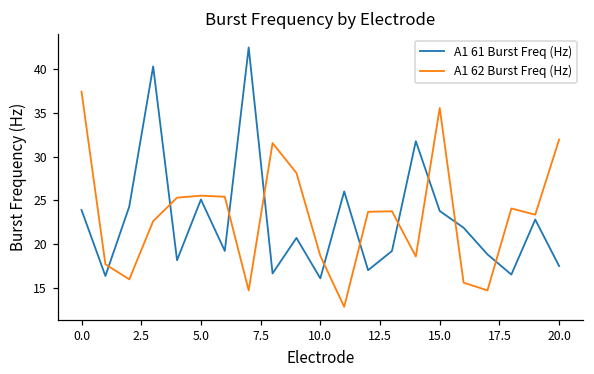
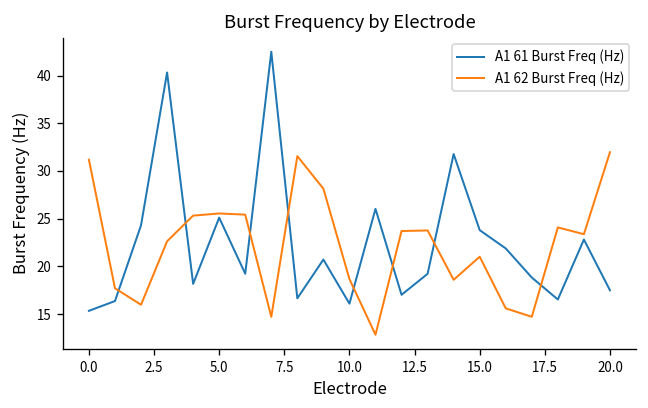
  {
    "A1 61 Burst Freq (Hz)": {
-     "0.0": 24,
+     "0.0": 15,
      "5.0": 25,
      "10.0": 16,
      "15.0": 24,
      "20.0": 17
    },
    "A1 62 Burst Freq (Hz)": {
-     "0.0": 37,
+     "0.0": 31,
      "5.0": 26,
      "10.0": 19,
-     "15.0": 36,
+     "15.0": 21,
      "20.0": 32
    }
  }
